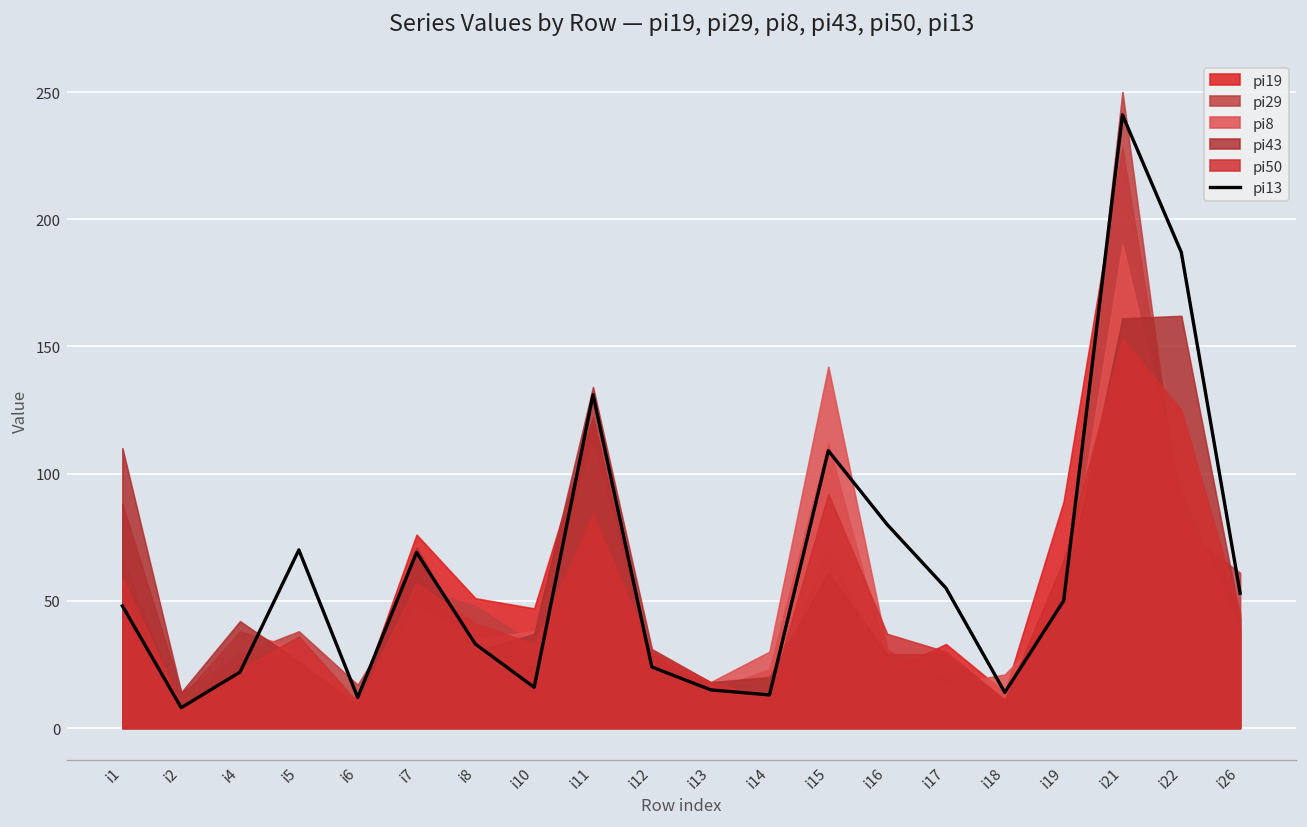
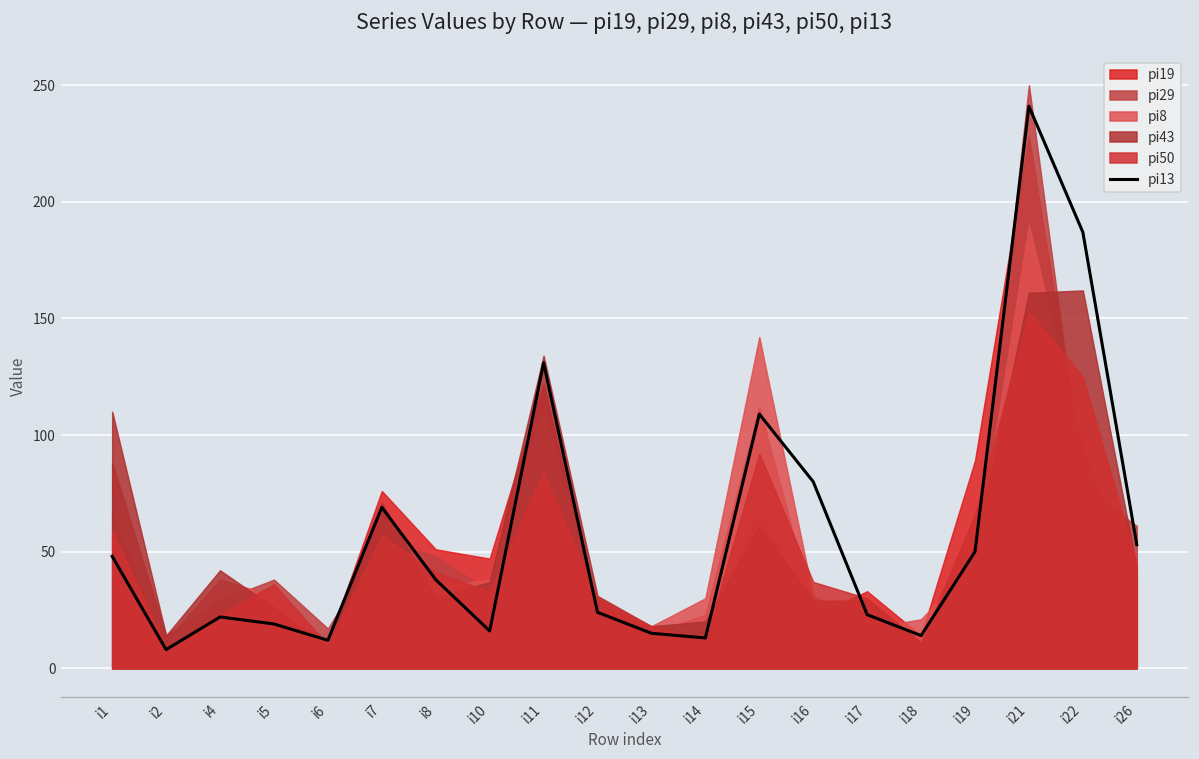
  {
    "pi13": {
-     "i5": 70,
+     "i5": 19,
      "i7": 69,
-     "i8": 33,
+     "i8": 38,
      "i10": 16,
      "i11": 131,
      "i12": 24,
      "i15": 109,
      "i16": 80,
-     "i17": 55,
+     "i17": 23,
      "i21": 241,
      "i22": 187,
      "i26": 53
    }
  }
